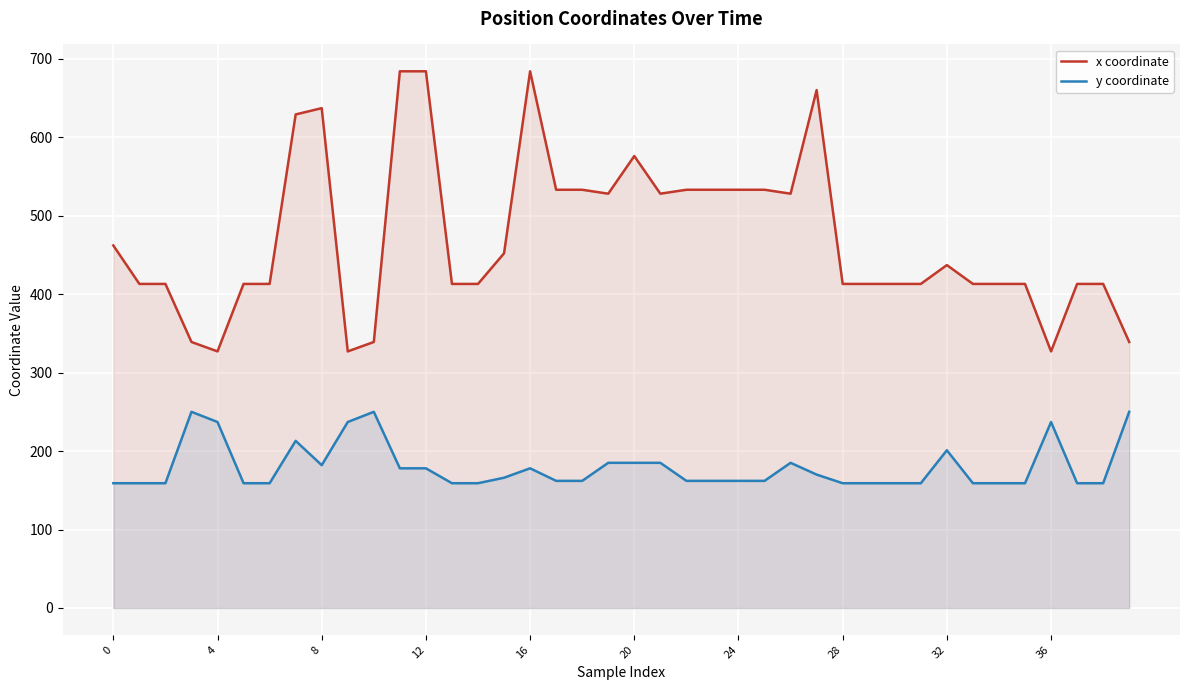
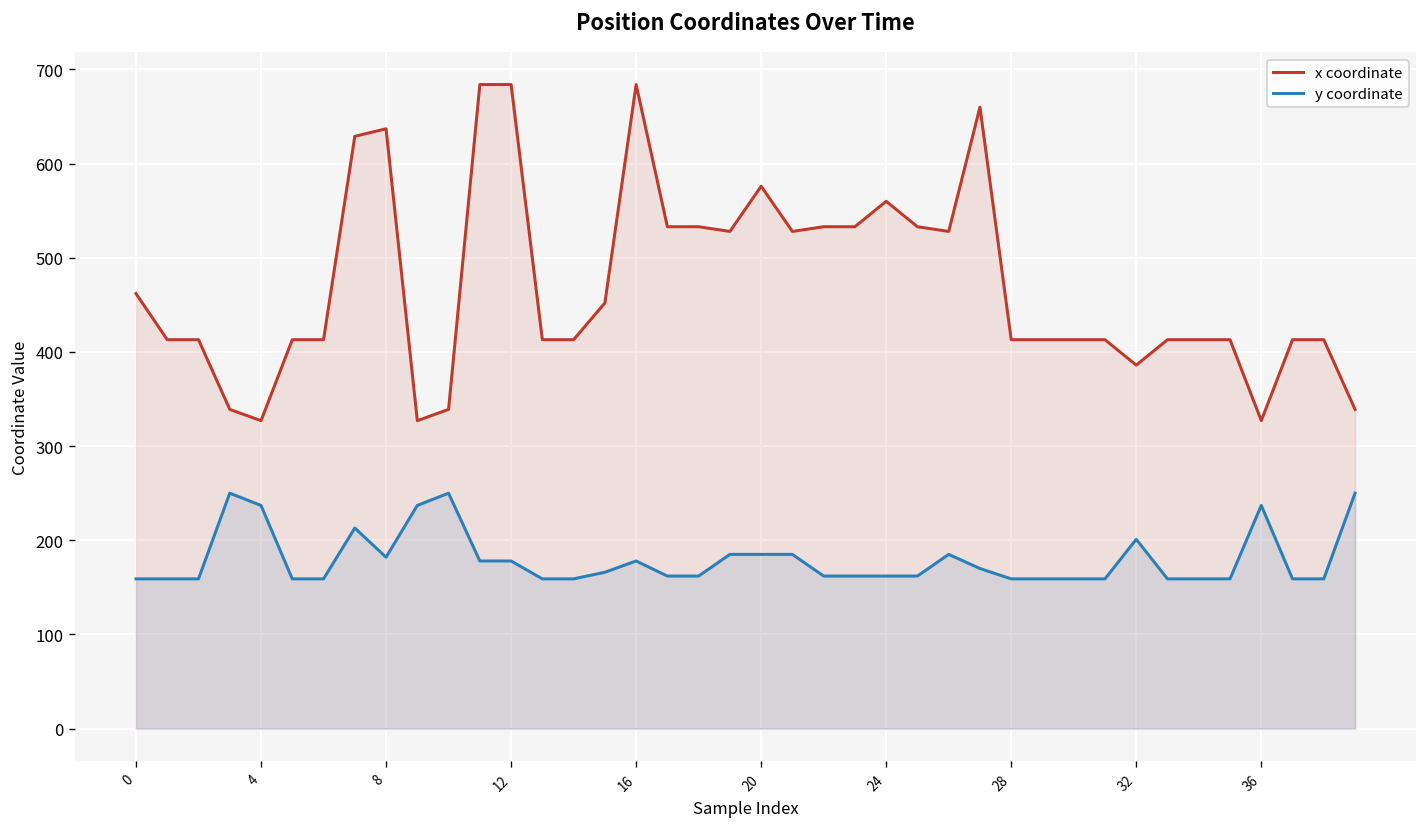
  {
    "x coordinate": {
      "0": 460,
      "4": 330,
      "8": 640,
      "12": 680,
      "16": 680,
      "20": 580,
-     "24": 530,
+     "24": 560,
      "28": 410,
-     "32": 440,
+     "32": 390,
      "36": 330
    },
    "y coordinate": {
      "0": 160,
      "4": 240,
      "8": 180,
      "12": 180,
      "16": 180,
      "20": 190,
      "24": 160,
      "28": 160,
      "32": 200,
      "36": 240
    }
  }
